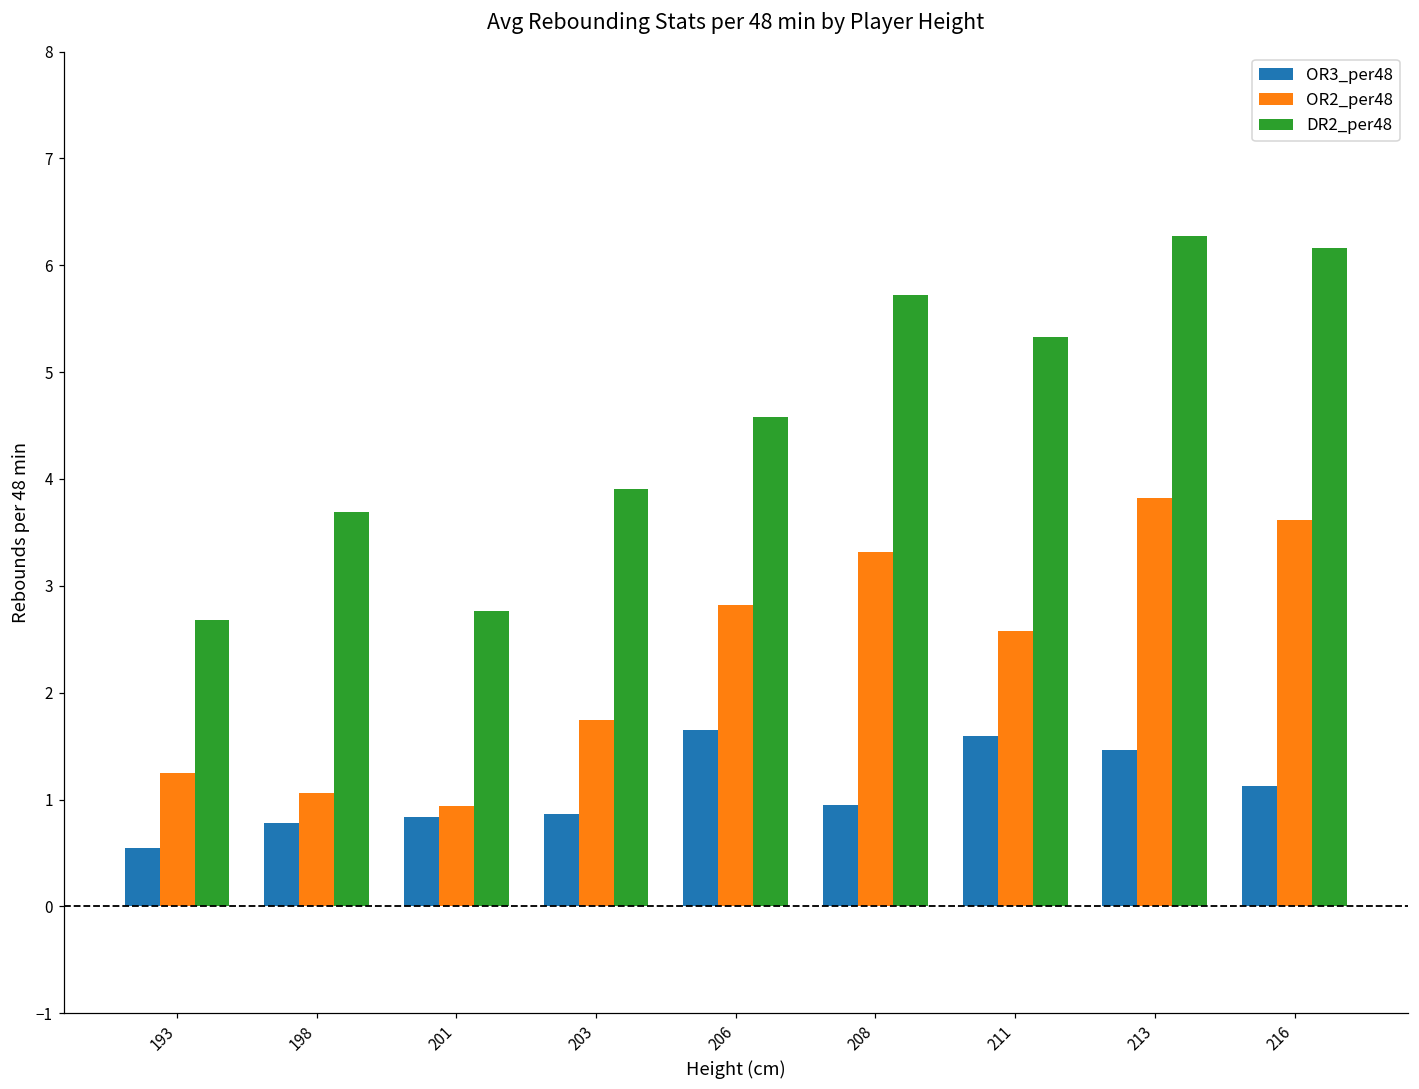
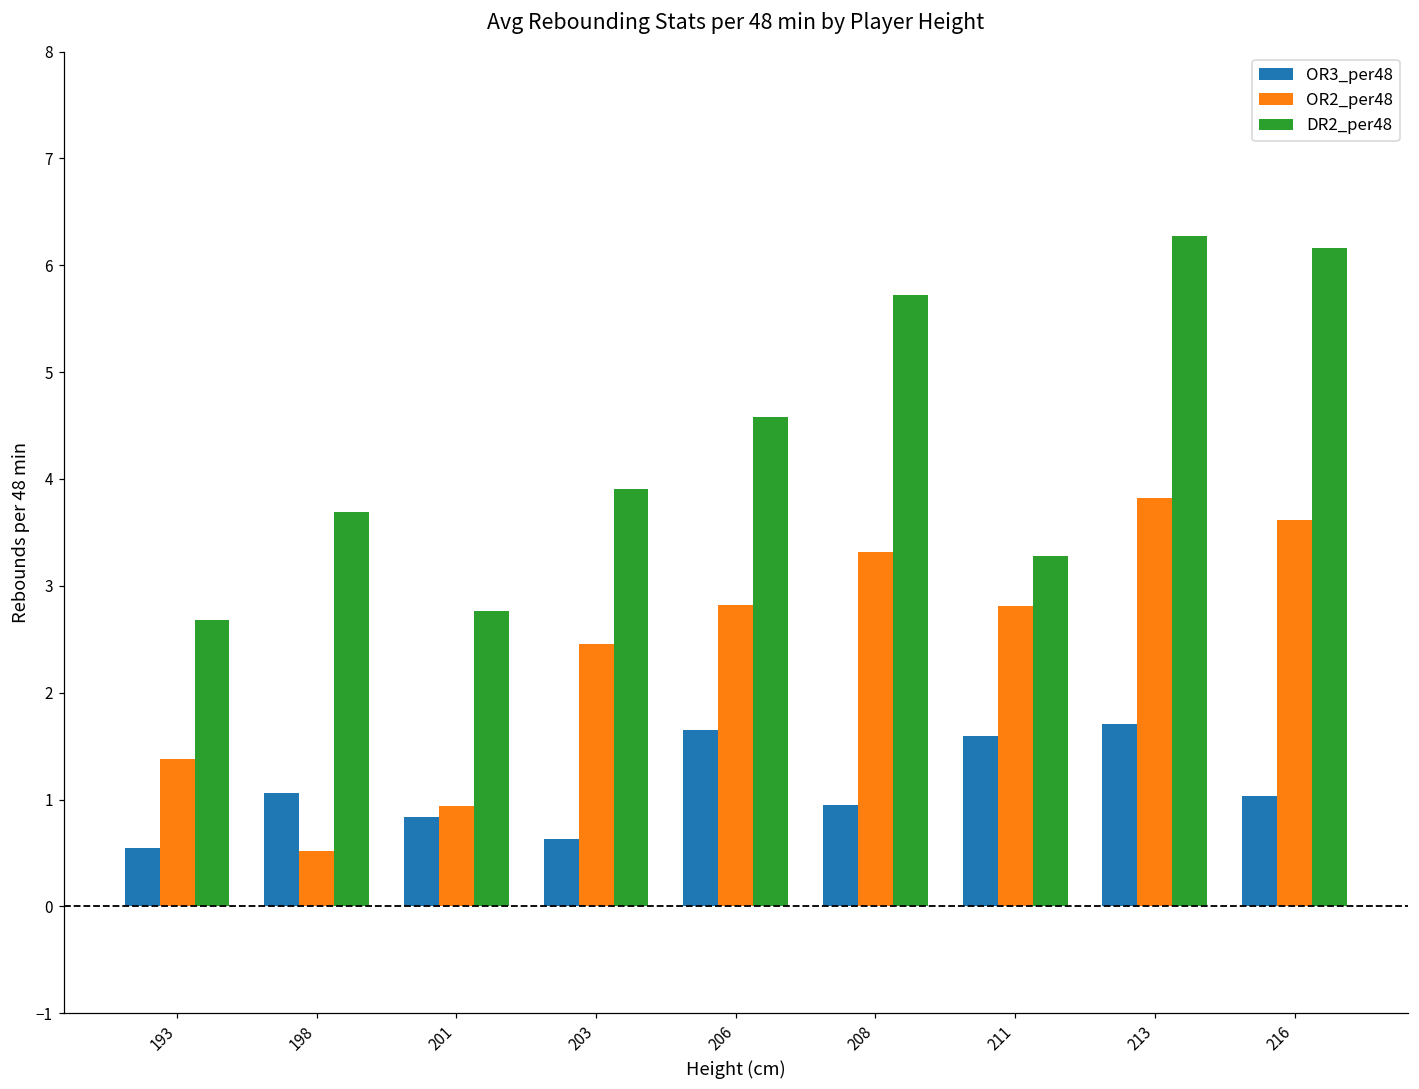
  {
    "OR3_per48": {
      "193": 0.6,
-     "198": 0.8,
+     "198": 1.1,
      "201": 0.8,
-     "203": 0.9,
+     "203": 0.6,
      "206": 1.7,
      "208": 1.0,
      "211": 1.6,
-     "213": 1.5,
-     "216": 1.1
+     "213": 1.7,
+     "216": 1.0
    },
    "OR2_per48": {
-     "193": 1.2,
-     "198": 1.1,
+     "193": 1.4,
+     "198": 0.5,
      "201": 0.9,
-     "203": 1.7,
+     "203": 2.5,
      "206": 2.8,
      "208": 3.3,
-     "211": 2.6,
+     "211": 2.8,
      "213": 3.8,
      "216": 3.6
    },
    "DR2_per48": {
      "193": 2.7,
      "198": 3.7,
      "201": 2.8,
      "203": 3.9,
      "206": 4.6,
      "208": 5.7,
-     "211": 5.3,
+     "211": 3.3,
      "213": 6.3,
      "216": 6.2
    }
  }
